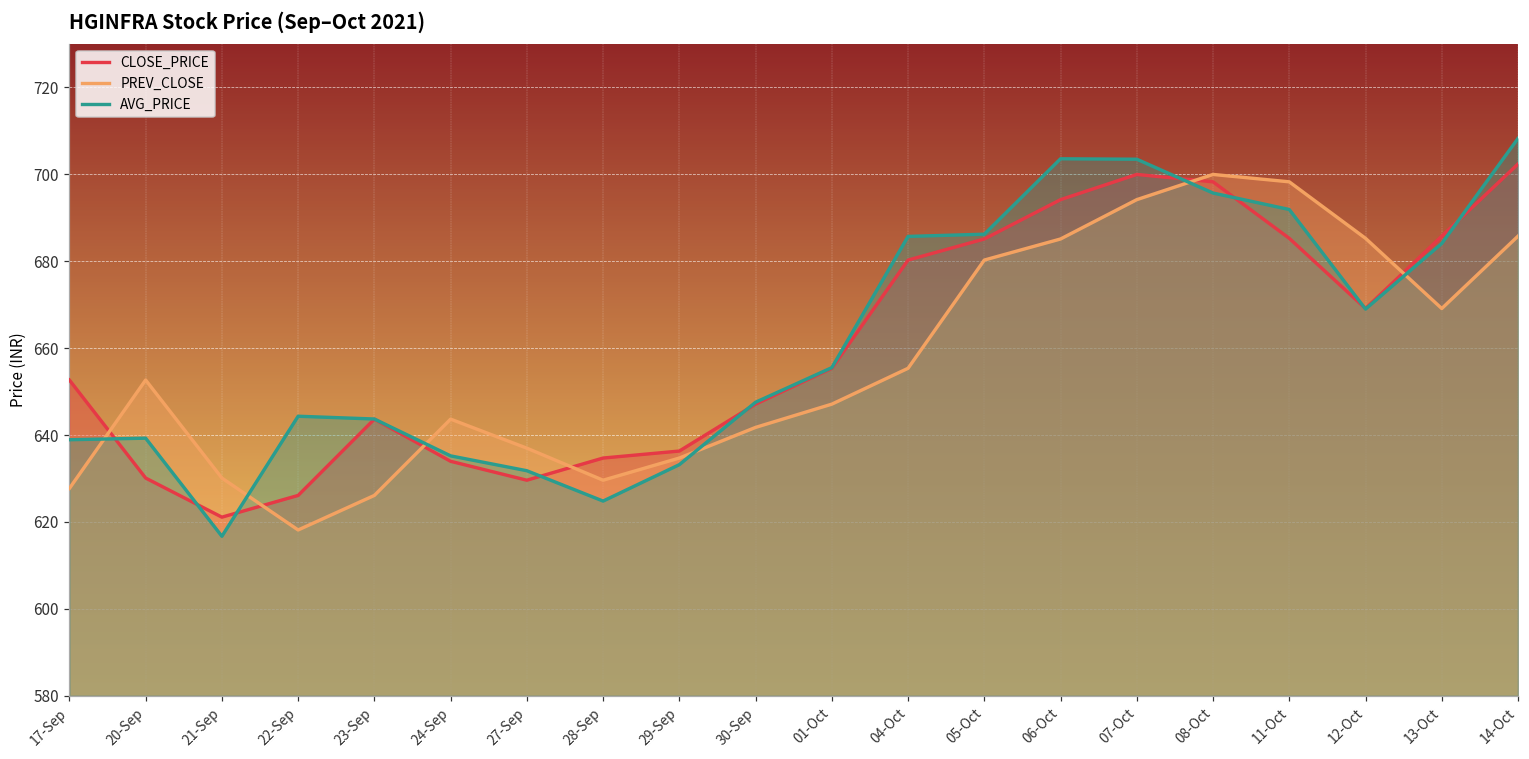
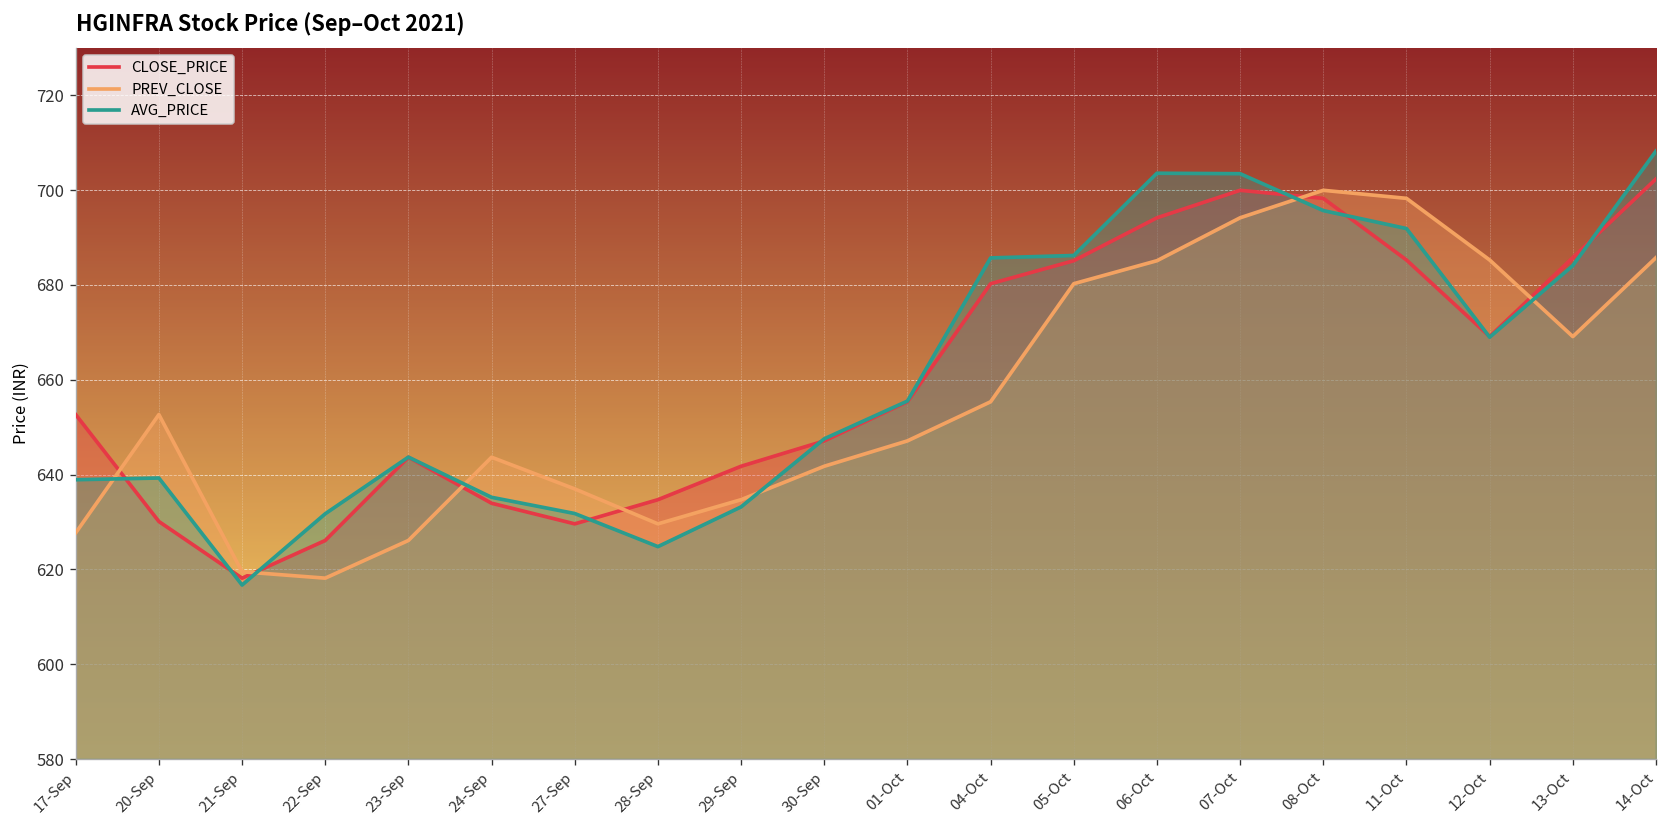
  {
    "CLOSE_PRICE": {
      "17-Sep": 653,
      "20-Sep": 630,
-     "21-Sep": 621,
+     "21-Sep": 618,
      "22-Sep": 626,
      "24-Sep": 634,
      "27-Sep": 630,
      "28-Sep": 635,
-     "29-Sep": 636,
+     "29-Sep": 642,
      "04-Oct": 680,
      "05-Oct": 685,
      "06-Oct": 694,
      "07-Oct": 700,
      "08-Oct": 698,
      "11-Oct": 685,
      "13-Oct": 686,
      "14-Oct": 702
    },
    "PREV_CLOSE": {
      "17-Sep": 628,
      "20-Sep": 653,
-     "21-Sep": 630,
+     "21-Sep": 620,
      "22-Sep": 618,
      "23-Sep": 626,
      "24-Sep": 644,
      "27-Sep": 637,
      "28-Sep": 630,
      "29-Sep": 635,
      "30-Sep": 642,
      "01-Oct": 647,
      "04-Oct": 655,
      "05-Oct": 680,
      "06-Oct": 685,
      "07-Oct": 694,
      "08-Oct": 700,
      "11-Oct": 698,
      "12-Oct": 685,
      "13-Oct": 669,
      "14-Oct": 686
    },
    "AVG_PRICE": {
      "17-Sep": 639,
      "20-Sep": 639,
      "21-Sep": 617,
-     "22-Sep": 644,
+     "22-Sep": 632,
      "24-Sep": 635,
      "27-Sep": 632,
      "28-Sep": 625,
      "29-Sep": 633,
      "04-Oct": 686,
      "05-Oct": 686,
      "06-Oct": 704,
      "07-Oct": 703,
      "08-Oct": 696,
      "11-Oct": 692,
      "13-Oct": 684,
      "14-Oct": 708
    }
  }
